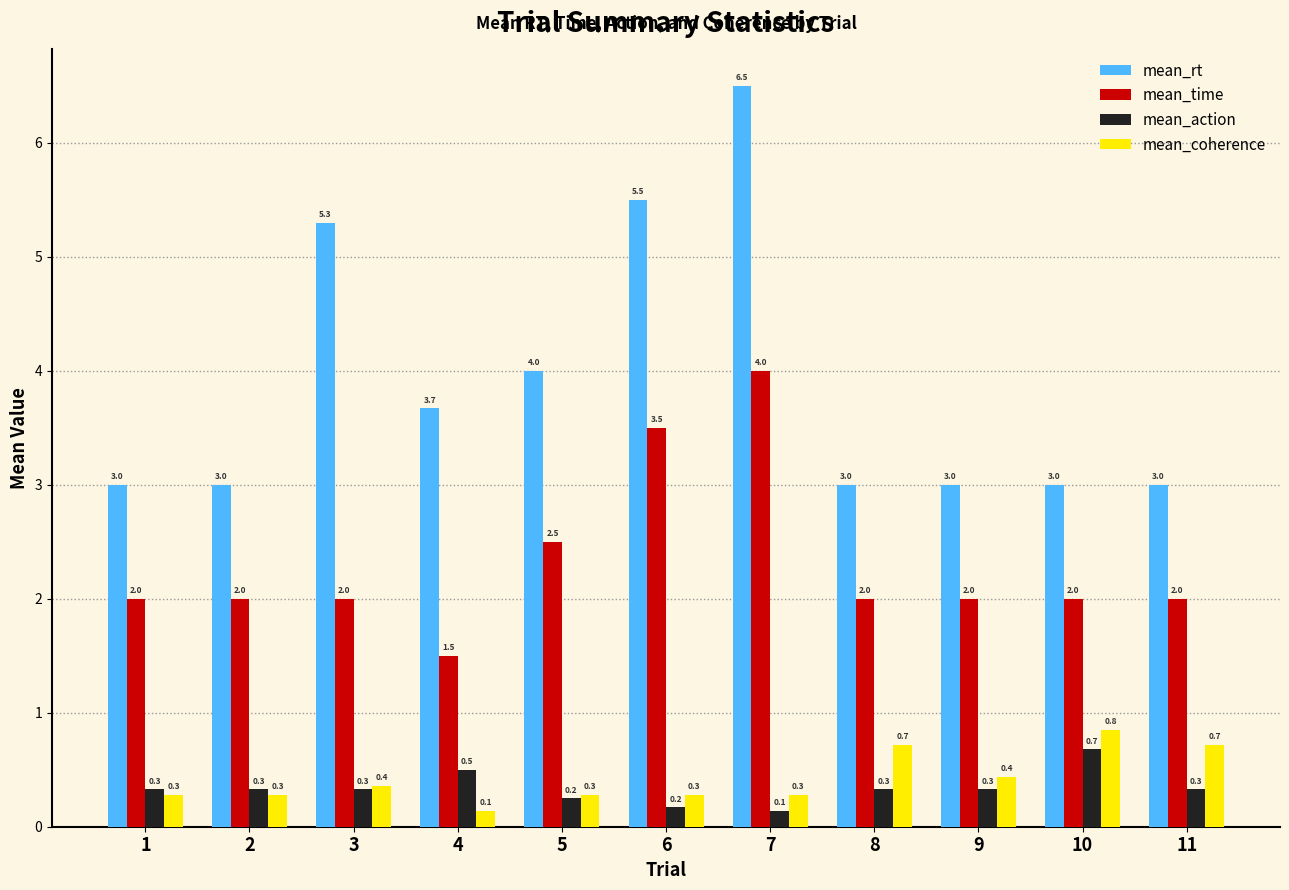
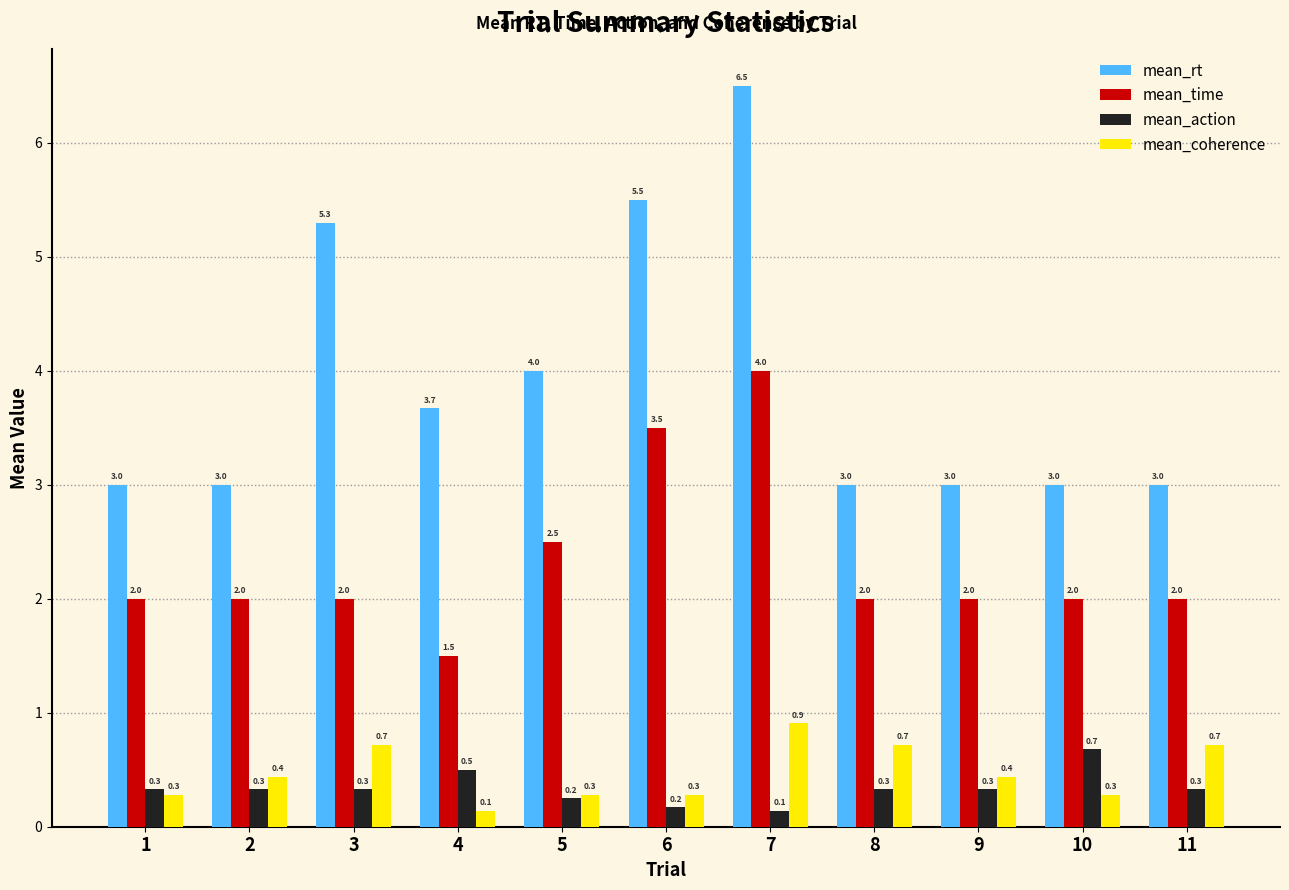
  {
    "mean_rt": {
      "1": 3.0,
      "2": 3.0,
      "3": 5.3,
      "4": 3.7,
      "5": 4.0,
      "6": 5.5,
      "7": 6.5,
      "8": 3.0,
      "9": 3.0,
      "10": 3.0,
      "11": 3.0
    },
    "mean_time": {
      "1": 2.0,
      "2": 2.0,
      "3": 2.0,
      "4": 1.5,
      "5": 2.5,
      "6": 3.5,
      "7": 4.0,
      "8": 2.0,
      "9": 2.0,
      "10": 2.0,
      "11": 2.0
    },
    "mean_action": {
      "1": 0.3,
      "2": 0.3,
      "3": 0.3,
      "4": 0.5,
      "5": 0.2,
      "6": 0.2,
      "7": 0.1,
      "8": 0.3,
      "9": 0.3,
      "10": 0.7,
      "11": 0.3
    },
    "mean_coherence": {
      "1": 0.3,
-     "2": 0.3,
-     "3": 0.4,
+     "2": 0.4,
+     "3": 0.7,
      "4": 0.1,
      "5": 0.3,
      "6": 0.3,
-     "7": 0.3,
+     "7": 0.9,
      "8": 0.7,
      "9": 0.4,
-     "10": 0.8,
+     "10": 0.3,
      "11": 0.7
    }
  }
